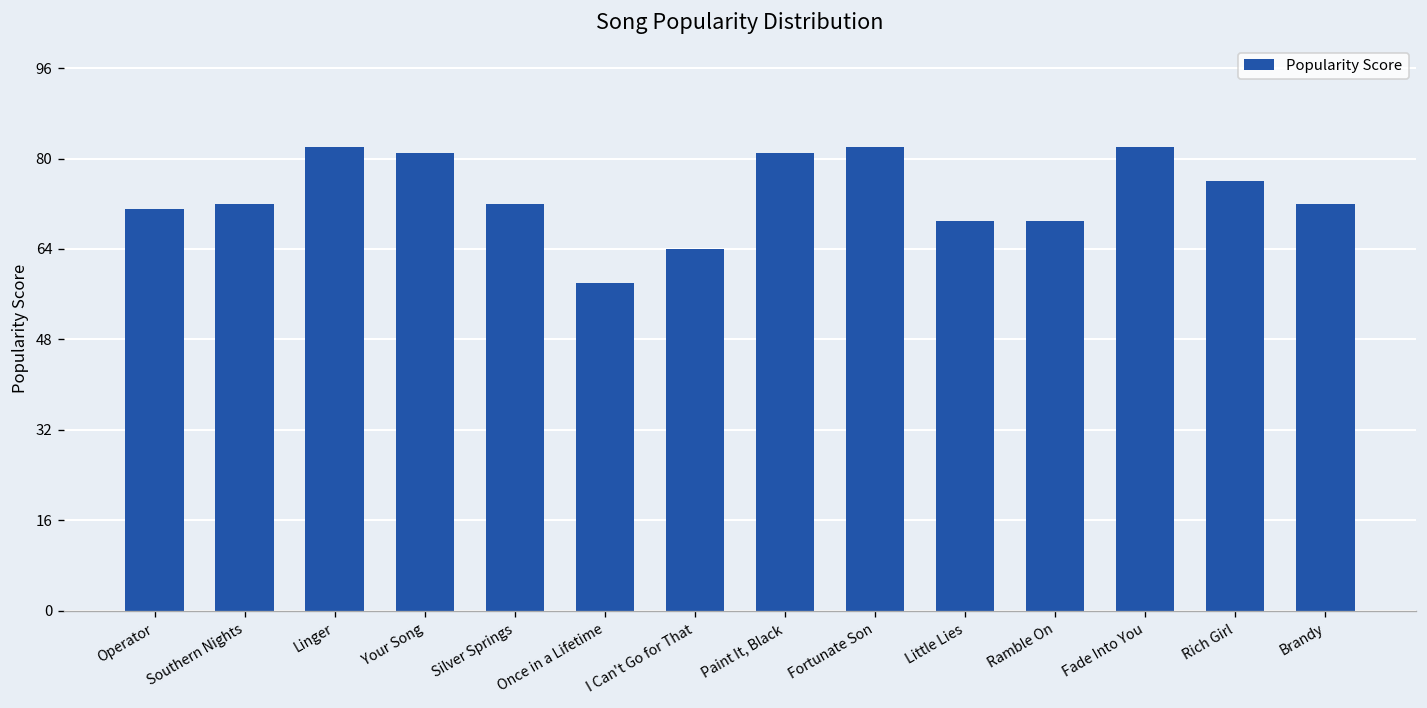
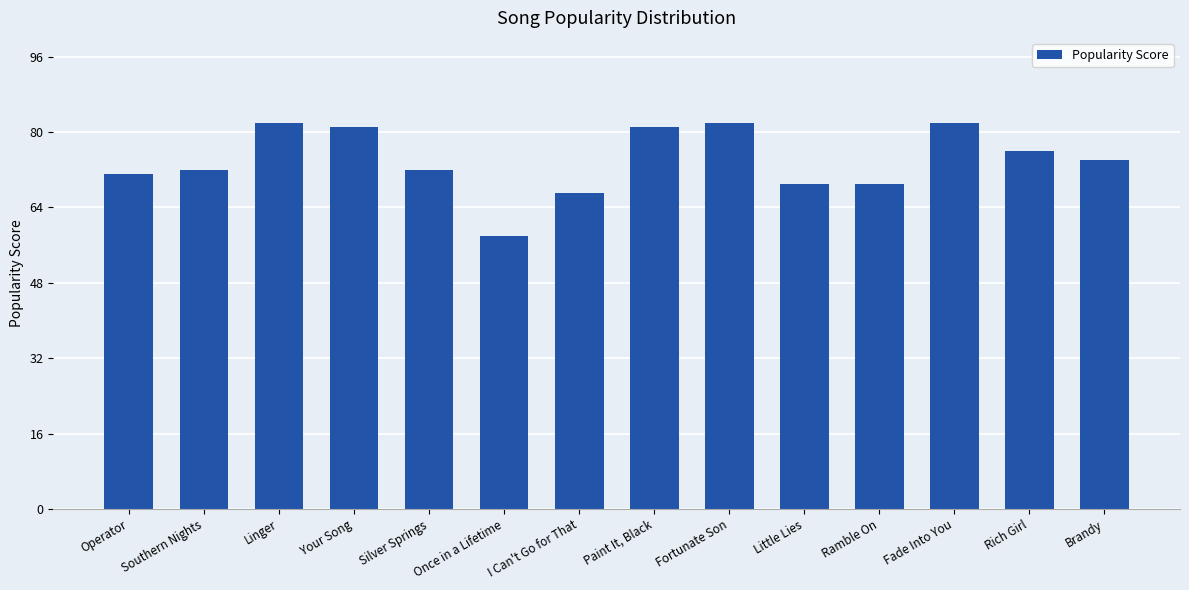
  {
    "Operator": 71,
    "Southern Nights": 72,
    "Linger": 82,
    "Your Song": 81,
    "Silver Springs": 72,
    "Once in a Lifetime": 58,
-   "I Can't Go for That": 64,
+   "I Can't Go for That": 67,
    "Paint It, Black": 81,
    "Fortunate Son": 82,
    "Little Lies": 69,
    "Ramble On": 69,
    "Fade Into You": 82,
    "Rich Girl": 76,
-   "Brandy": 72
+   "Brandy": 74
  }
